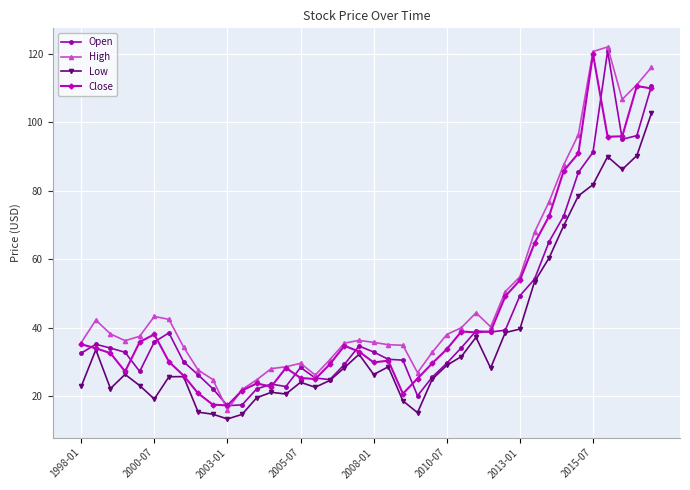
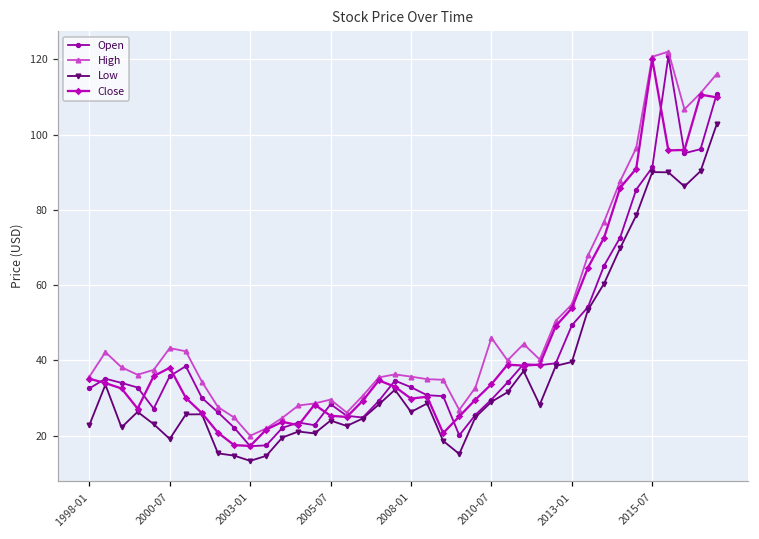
  {
    "High": {
      "2000-07": 43,
-     "2003-01": 16,
+     "2003-01": 20,
      "2005-07": 30,
      "2008-01": 36,
-     "2010-07": 38,
+     "2010-07": 46,
      "2013-01": 55
    },
    "Low": {
      "1998-01": 23,
      "2000-07": 19,
      "2003-01": 13,
      "2005-07": 24,
      "2008-01": 26,
      "2013-01": 40,
-     "2015-07": 82
+     "2015-07": 90
    }
  }
